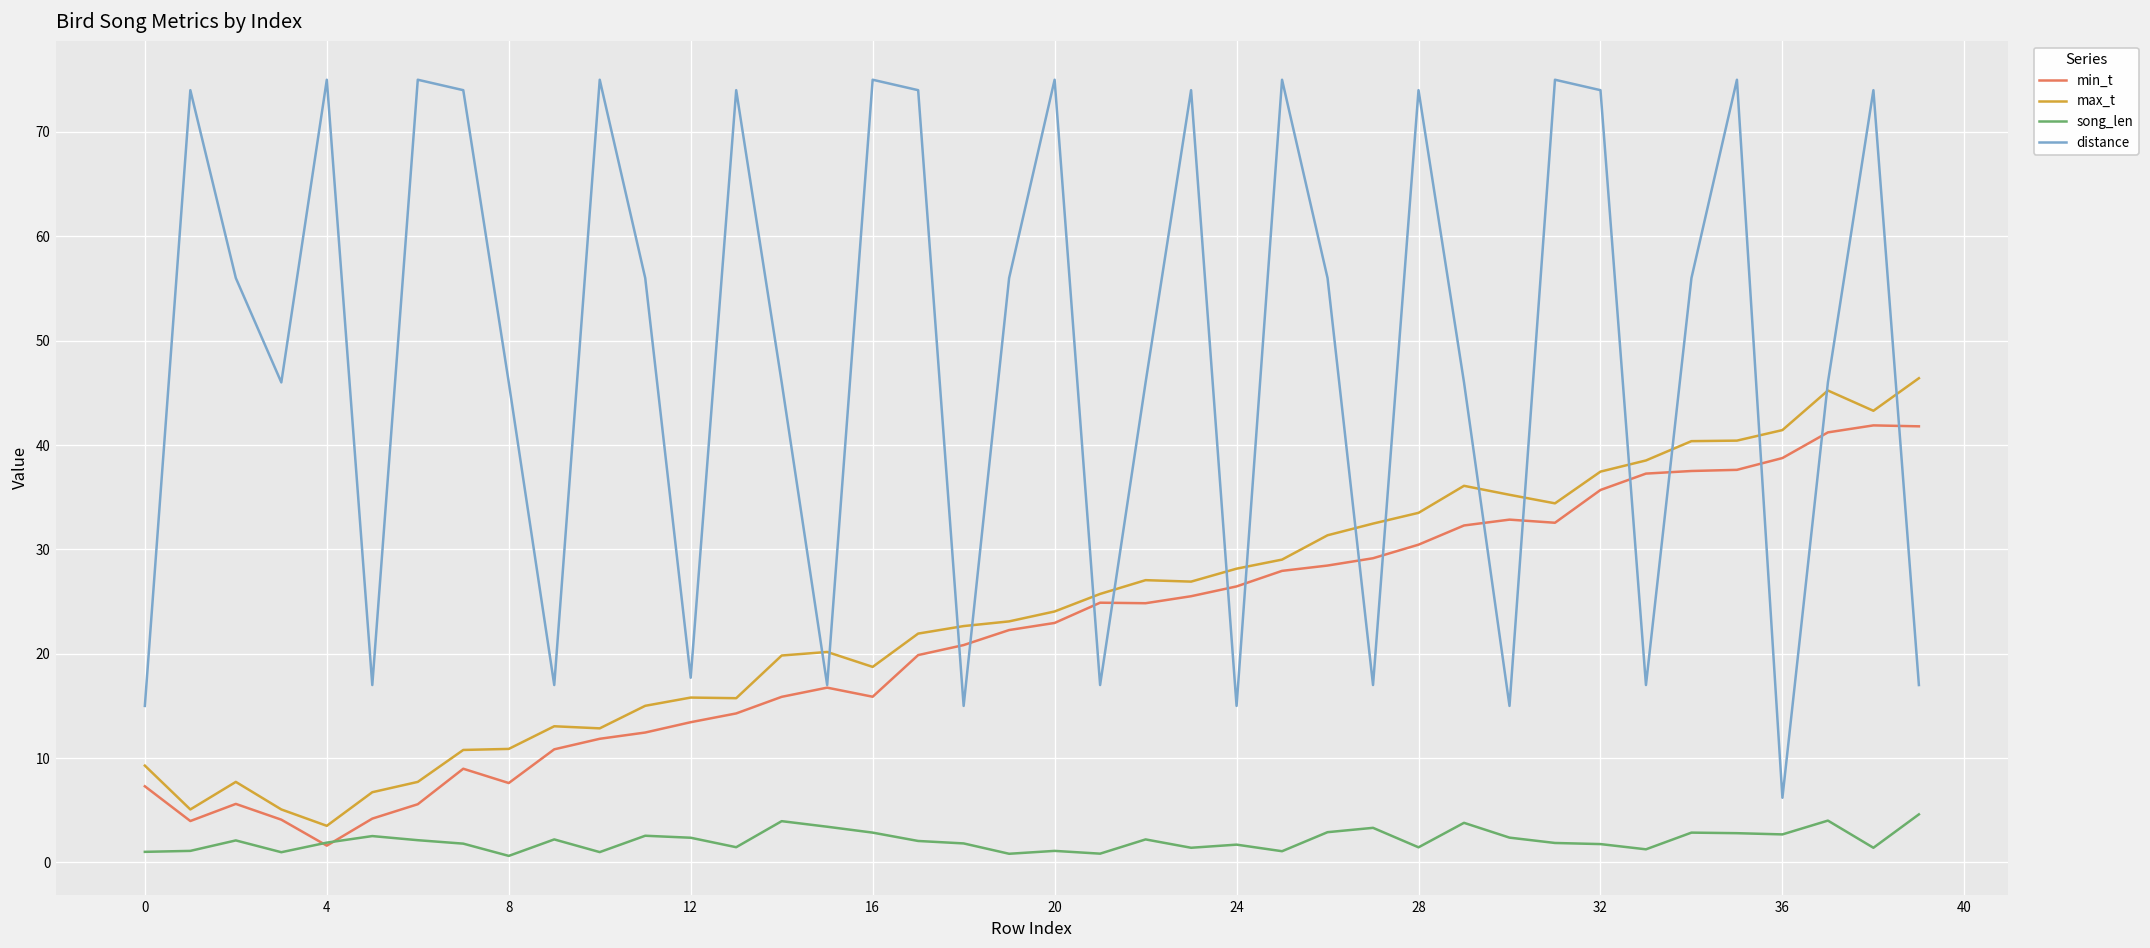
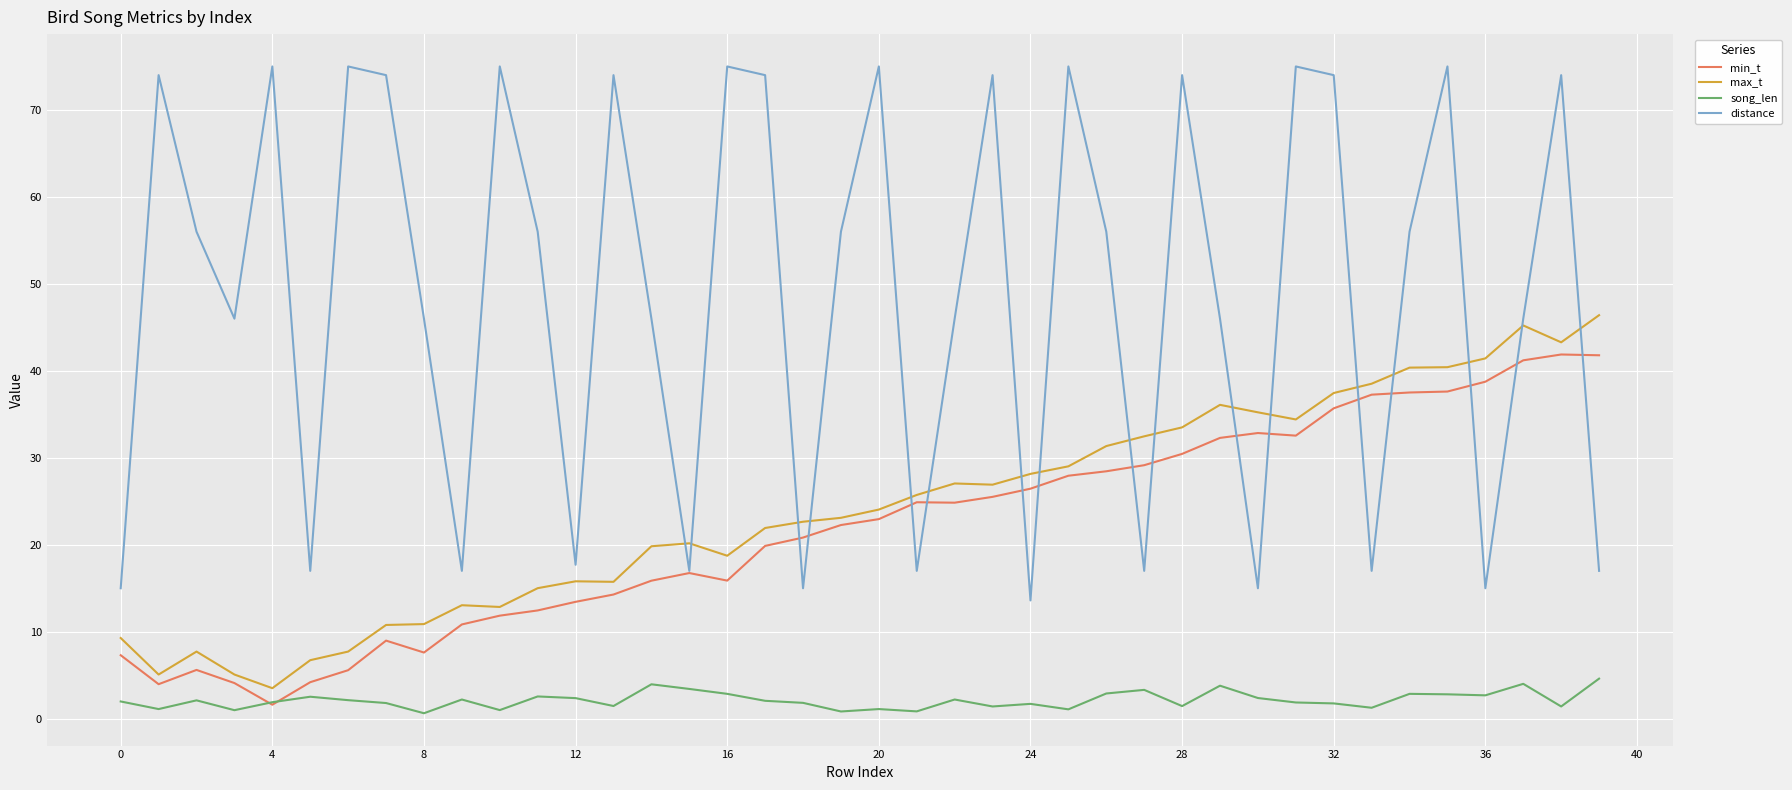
  {
    "min_t": {
      "0": 7,
      "8": 8,
      "12": 13,
      "16": 16,
      "20": 23,
      "24": 26,
      "28": 30,
      "32": 36,
      "36": 39
    },
    "max_t": {
      "0": 9,
      "4": 4,
      "8": 11,
      "12": 16,
      "16": 19,
      "20": 24,
      "24": 28,
      "28": 34,
      "32": 37,
      "36": 41
    },
    "song_len": {
-     "0": 1,
+     "0": 2,
      "8": 1,
      "12": 2,
      "16": 3,
      "20": 1,
      "24": 2,
      "28": 1,
      "32": 2,
      "36": 3
    },
    "distance": {
      "0": 15,
      "4": 75,
      "8": 46,
      "12": 18,
      "16": 75,
      "20": 75,
-     "24": 15,
+     "24": 14,
      "28": 74,
      "32": 74,
-     "36": 6
+     "36": 15
    }
  }
